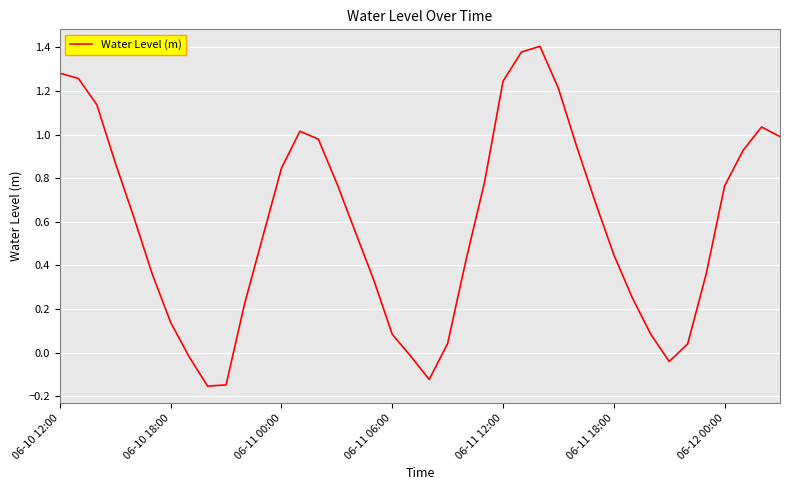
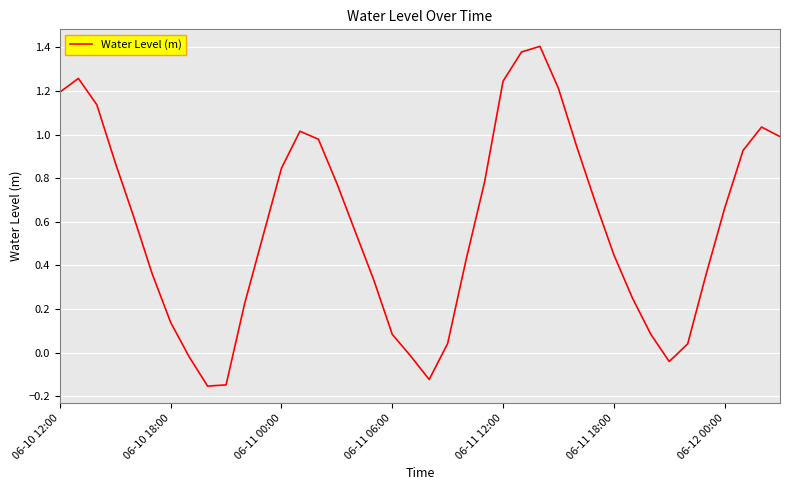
  {
-   "06-10 12:00": 1.28,
+   "06-10 12:00": 1.19,
    "06-10 18:00": 0.14,
    "06-11 00:00": 0.85,
    "06-11 06:00": 0.08,
    "06-11 12:00": 1.24,
    "06-11 18:00": 0.45,
-   "06-12 00:00": 0.76
+   "06-12 00:00": 0.66
  }
